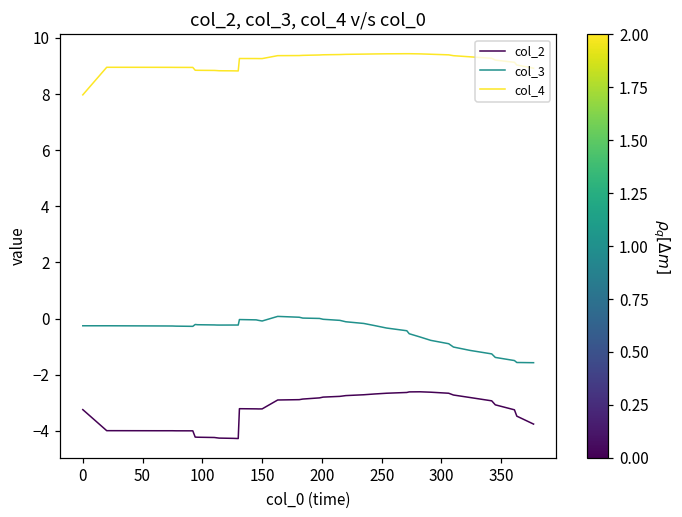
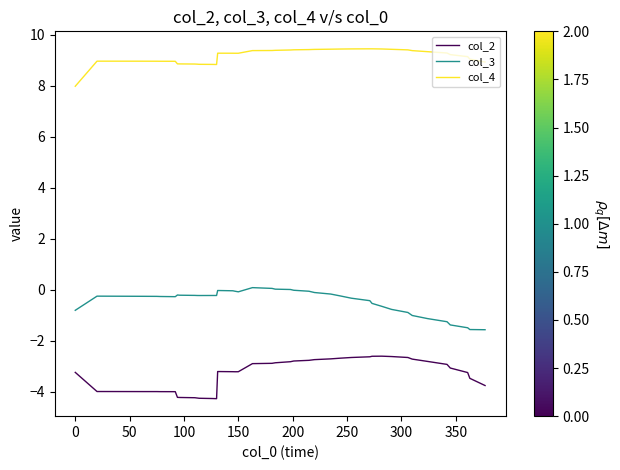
  {
    "col_2": {
      "0": -3.2,
      "150": -3.2
    },
    "col_3": {
-     "0": -0.3,
+     "0": -0.8,
      "150": -0.1
    },
    "col_4": {
      "0": 8.0,
      "150": 9.3
    }
  }
